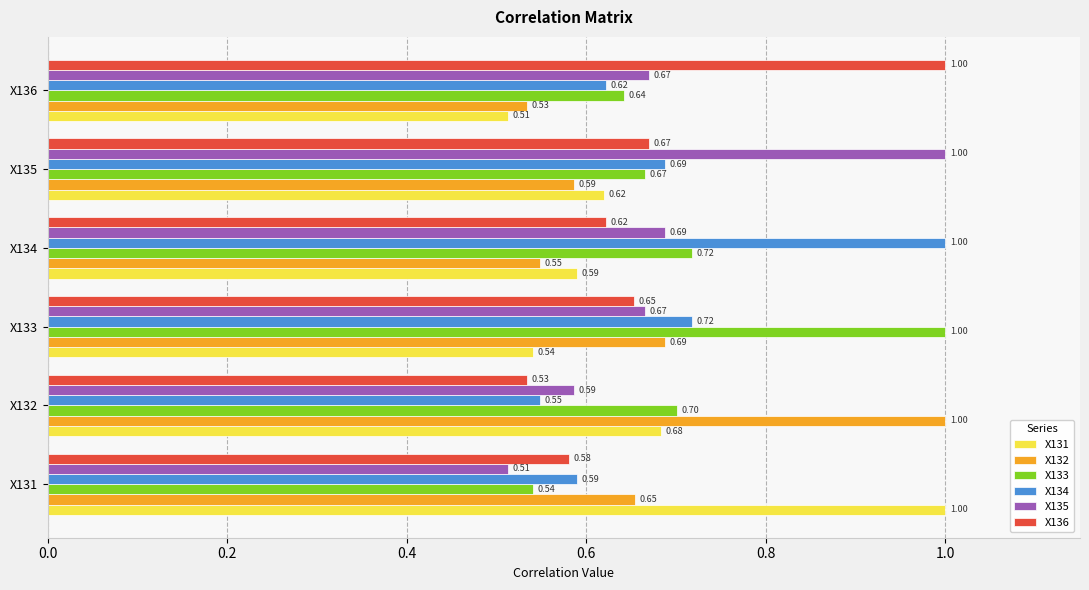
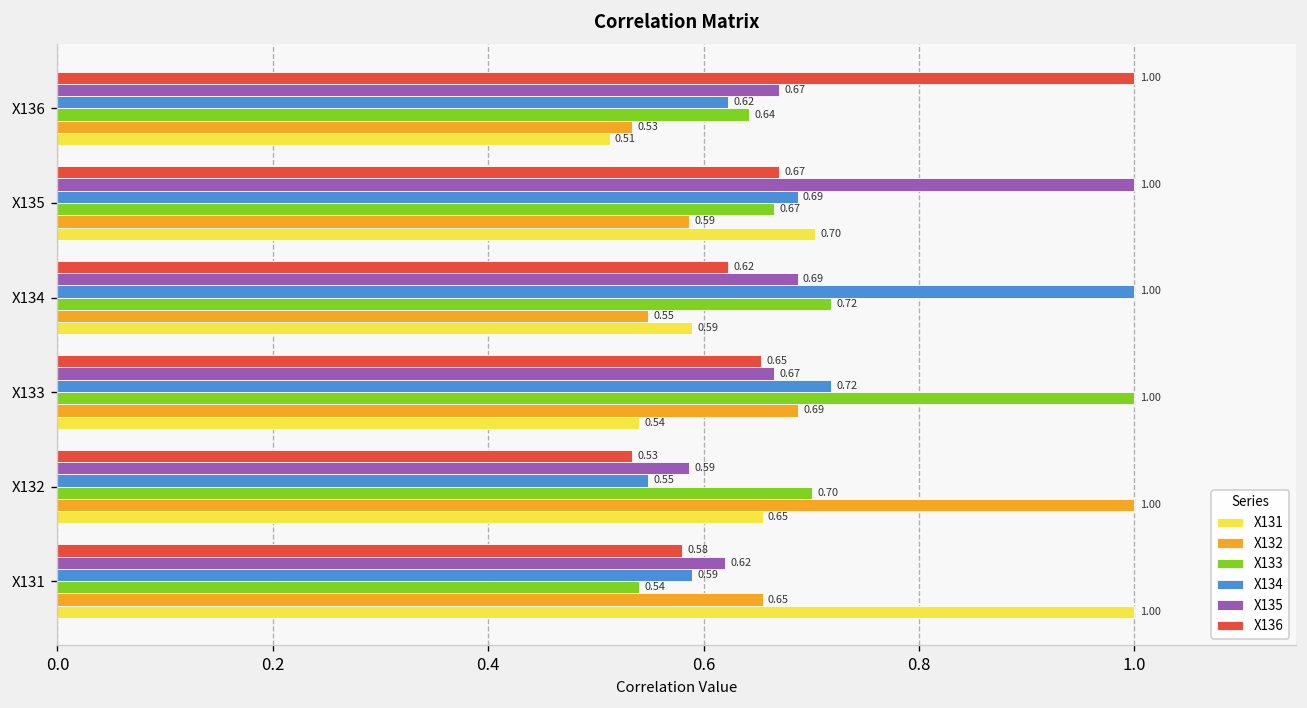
  {
    "X131": {
      "X136": 0.51,
-     "X135": 0.62,
+     "X135": 0.70,
      "X134": 0.59,
      "X133": 0.54,
-     "X132": 0.68,
+     "X132": 0.65,
      "X131": 1.00
    },
    "X132": {
      "X136": 0.53,
      "X135": 0.59,
      "X134": 0.55,
      "X133": 0.69,
      "X132": 1.00,
      "X131": 0.65
    },
    "X133": {
      "X136": 0.64,
      "X135": 0.67,
      "X134": 0.72,
      "X133": 1.00,
      "X132": 0.70,
      "X131": 0.54
    },
    "X134": {
      "X136": 0.62,
      "X135": 0.69,
      "X134": 1.00,
      "X133": 0.72,
      "X132": 0.55,
      "X131": 0.59
    },
    "X135": {
      "X136": 0.67,
      "X135": 1.00,
      "X134": 0.69,
      "X133": 0.67,
      "X132": 0.59,
-     "X131": 0.51
+     "X131": 0.62
    },
    "X136": {
      "X136": 1.00,
      "X135": 0.67,
      "X134": 0.62,
      "X133": 0.65,
      "X132": 0.53,
      "X131": 0.58
    }
  }
